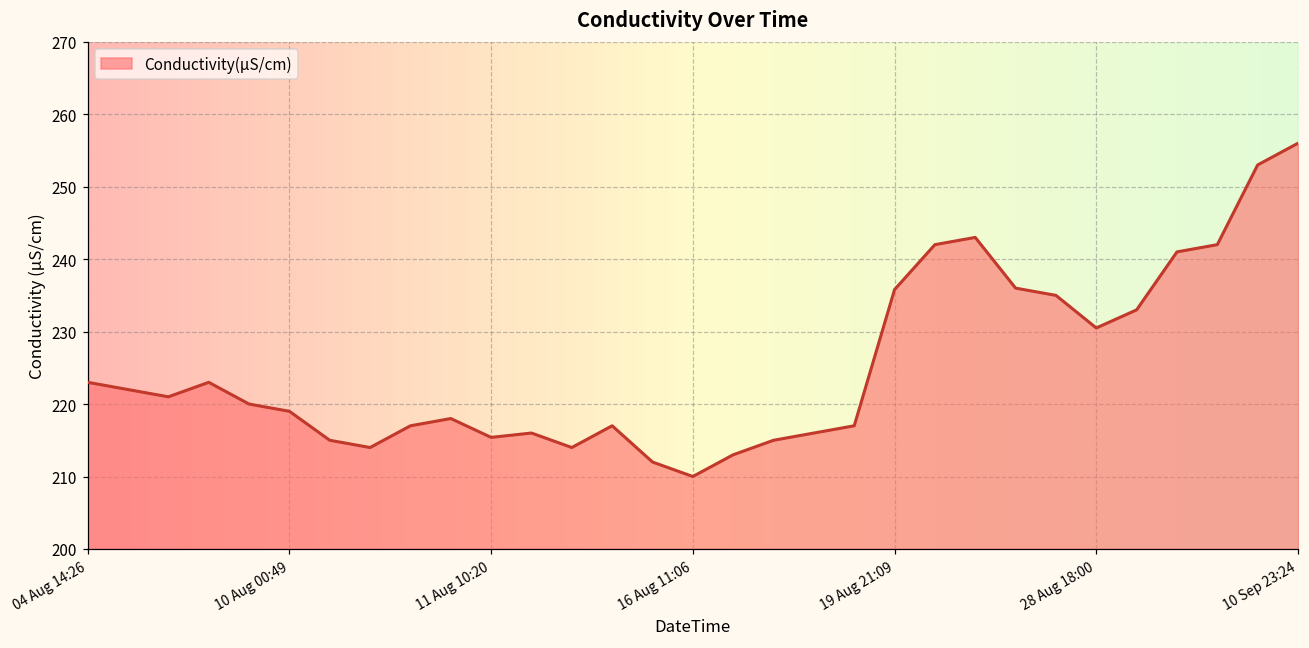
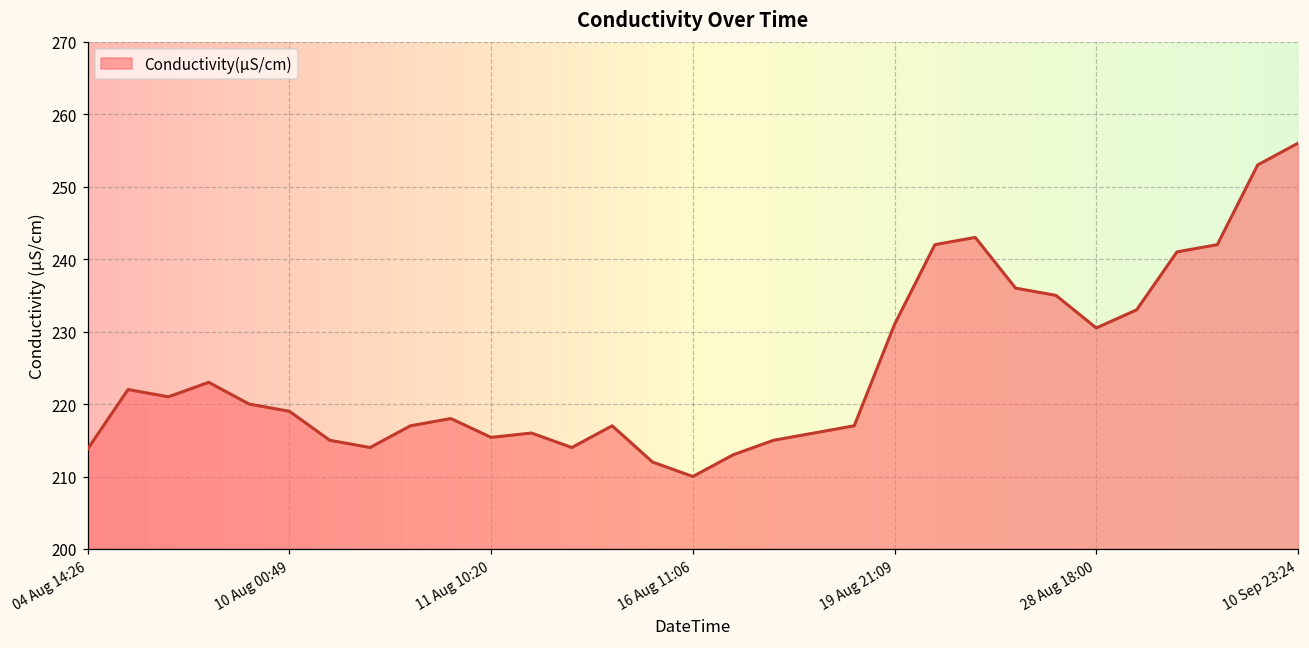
  {
-   "04 Aug 14:26": 223,
+   "04 Aug 14:26": 214,
    "10 Aug 00:49": 219,
    "11 Aug 10:20": 215,
    "16 Aug 11:06": 210,
-   "19 Aug 21:09": 236,
+   "19 Aug 21:09": 231,
    "28 Aug 18:00": 231,
    "10 Sep 23:24": 256
  }
